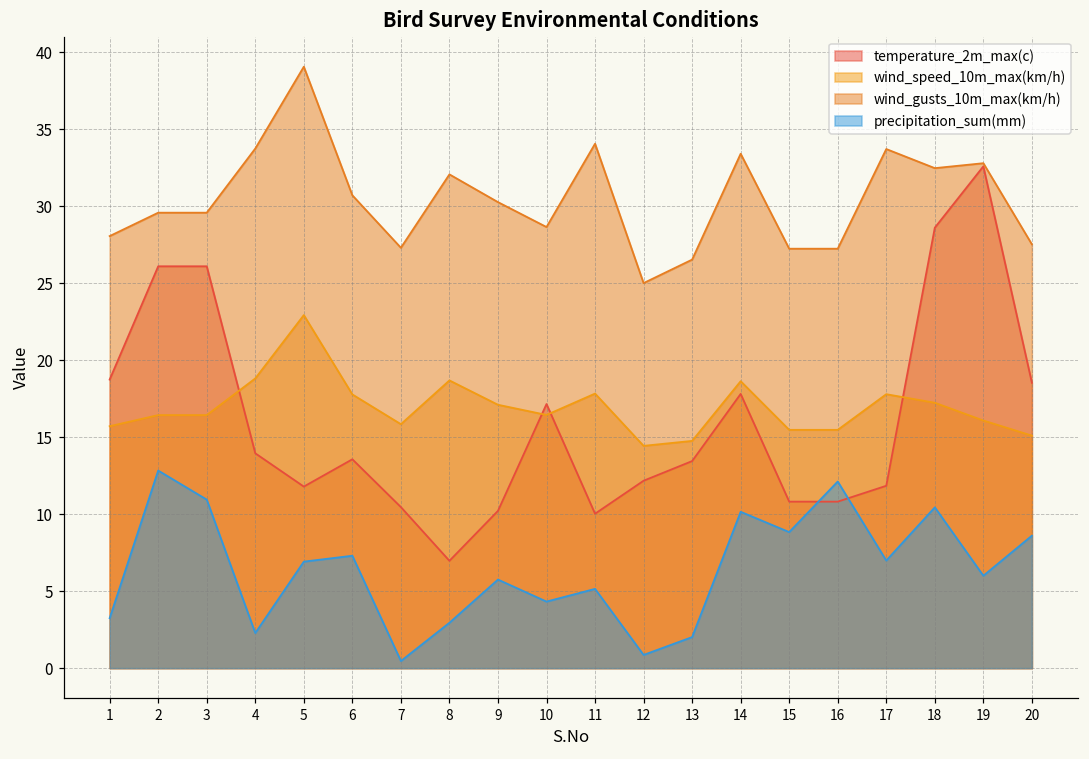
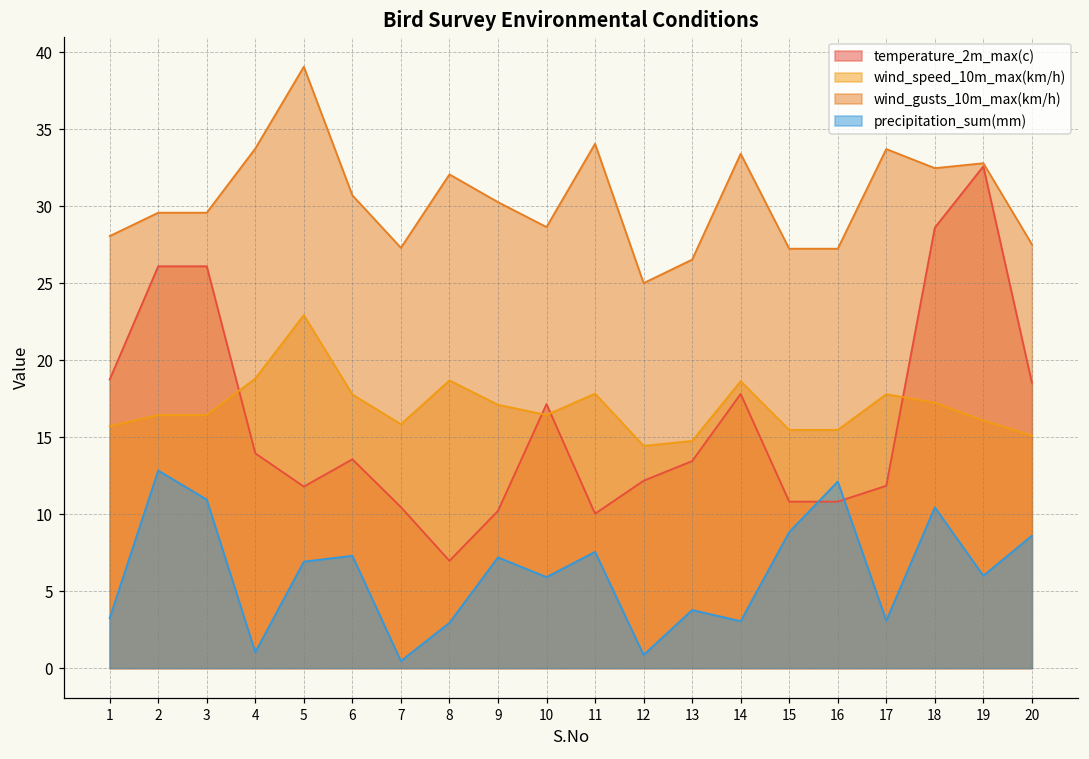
  {
    "precipitation_sum(mm)": {
      "1": 3.2,
      "2": 12.8,
      "3": 10.9,
-     "4": 2.3,
+     "4": 1.0,
      "5": 6.9,
      "6": 7.3,
      "7": 0.5,
      "8": 2.9,
-     "9": 5.8,
-     "10": 4.3,
-     "11": 5.1,
+     "9": 7.2,
+     "10": 5.9,
+     "11": 7.6,
      "12": 0.9,
-     "13": 2.0,
-     "14": 10.2,
+     "13": 3.8,
+     "14": 3.1,
      "15": 8.8,
      "16": 12.1,
-     "17": 7.0,
+     "17": 3.1,
      "18": 10.4,
      "19": 6.0,
      "20": 8.6
    }
  }
